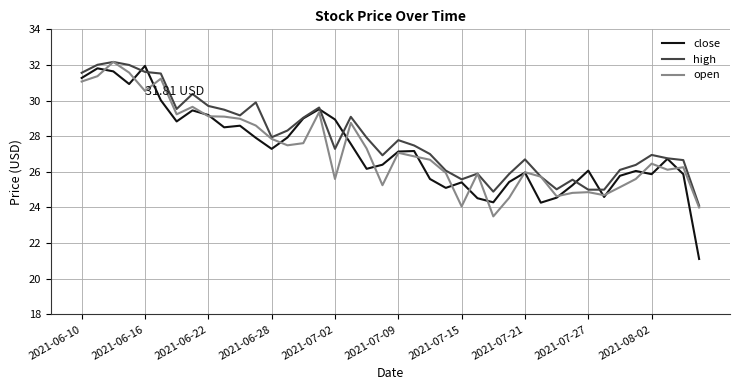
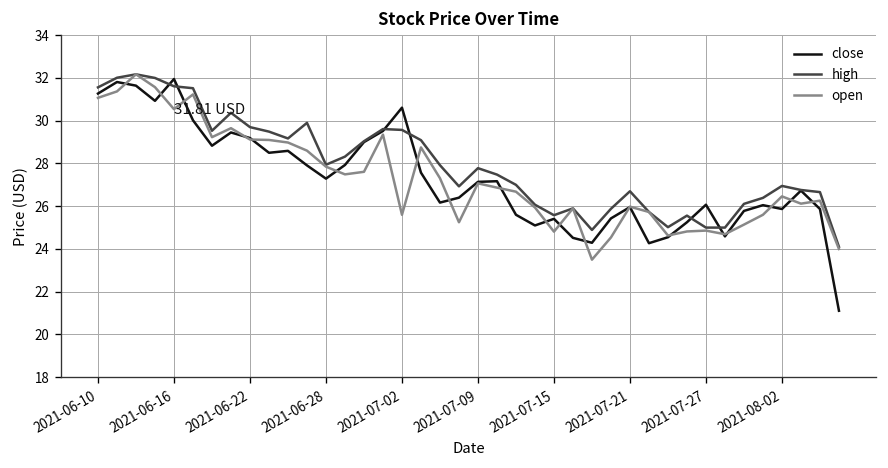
  {
    "close": {
      "2021-06-10": 31.3,
      "2021-06-16": 32.0,
      "2021-06-28": 27.3,
-     "2021-07-02": 28.9,
+     "2021-07-02": 30.6,
      "2021-07-15": 25.4,
      "2021-07-27": 26.1,
      "2021-08-02": 25.9
    },
    "high": {
      "2021-06-10": 31.6,
      "2021-06-16": 31.6,
      "2021-06-22": 29.7,
-     "2021-07-02": 27.3,
+     "2021-07-02": 29.6,
      "2021-07-09": 27.8,
      "2021-07-15": 25.6,
      "2021-07-21": 26.7,
      "2021-08-02": 27.0
    },
    "open": {
      "2021-06-10": 31.1,
      "2021-07-02": 25.6,
-     "2021-07-15": 24.1,
+     "2021-07-15": 24.8,
      "2021-08-02": 26.5
    }
  }
